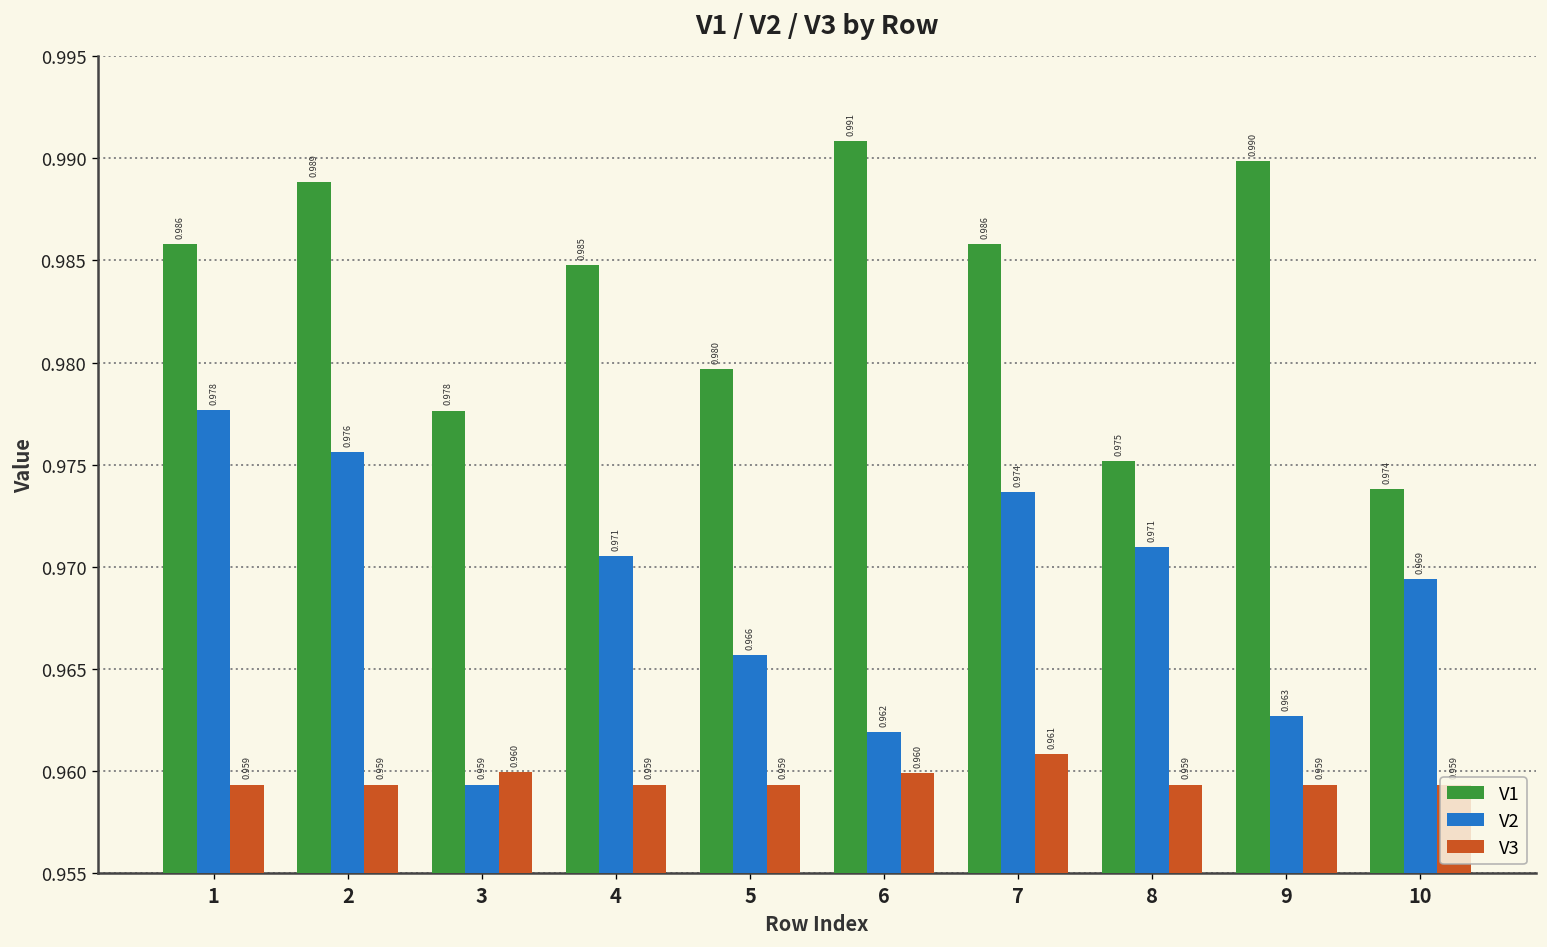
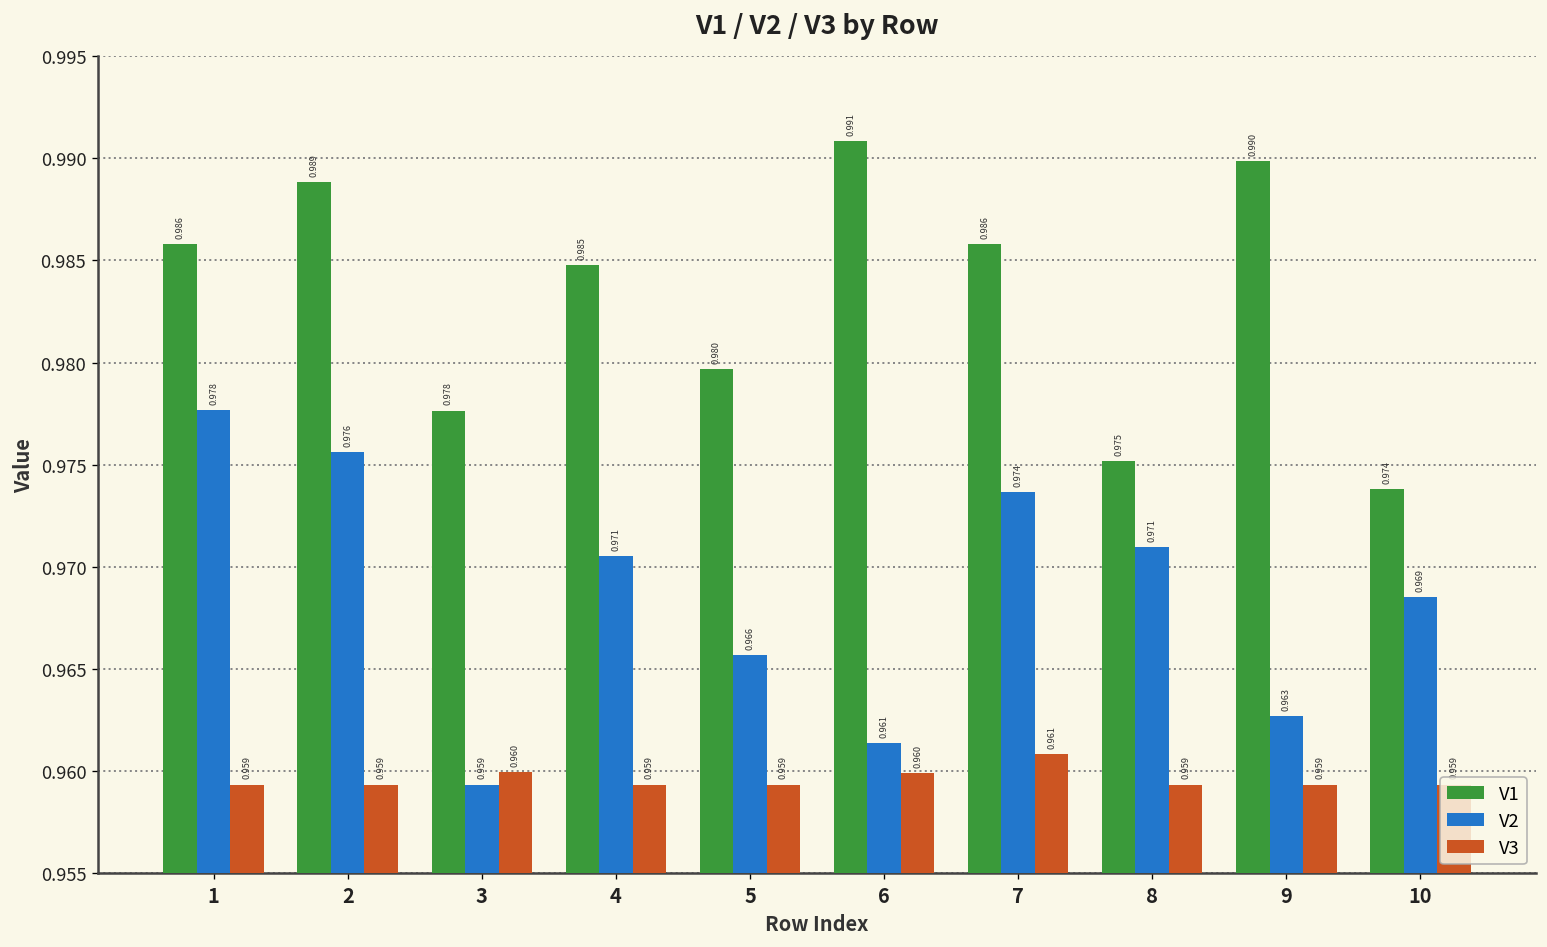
  {
    "V1": {
      "1": 0.986,
      "2": 0.989,
      "3": 0.978,
      "4": 0.985,
      "5": 0.980,
      "6": 0.991,
      "7": 0.986,
      "8": 0.975,
      "9": 0.990,
      "10": 0.974
    },
    "V2": {
      "1": 0.978,
      "2": 0.976,
      "3": 0.959,
      "4": 0.971,
      "5": 0.966,
-     "6": 0.962,
+     "6": 0.961,
      "7": 0.974,
      "8": 0.971,
      "9": 0.963,
-     "10": 0.9694
+     "10": 0.9685
    },
    "V3": {
      "1": 0.959,
      "2": 0.959,
      "3": 0.960,
      "4": 0.959,
      "5": 0.959,
      "6": 0.960,
      "7": 0.961,
      "8": 0.959,
      "9": 0.959
    }
  }
